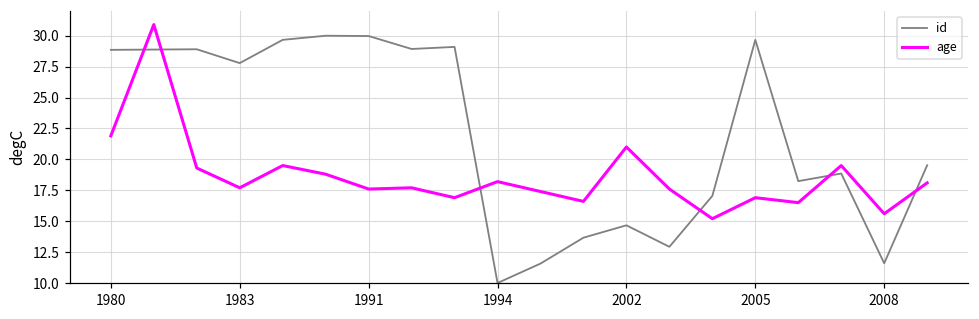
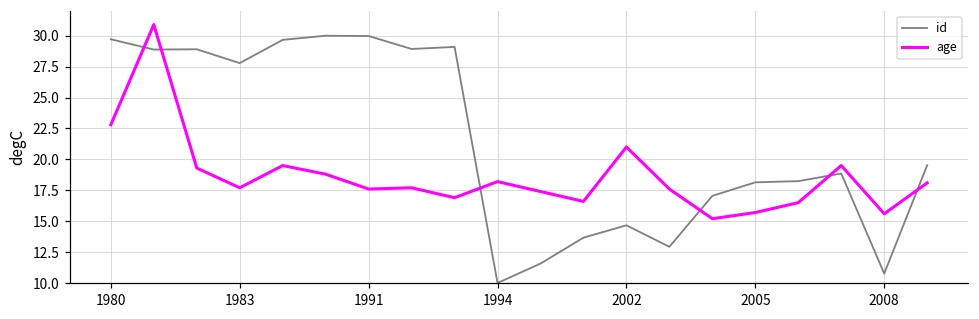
  {
    "id": {
-     "1980": 28.9,
+     "1980": 29.7,
      "1983": 27.8,
      "1991": 30.0,
      "1994": 10.0,
      "2002": 14.7,
-     "2005": 29.7,
-     "2008": 11.6
+     "2005": 18.1,
+     "2008": 10.8
    },
    "age": {
-     "1980": 21.9,
+     "1980": 22.8,
      "1983": 17.7,
      "1991": 17.6,
      "1994": 18.2,
      "2002": 21.0,
-     "2005": 16.9,
+     "2005": 15.7,
      "2008": 15.6
    }
  }
